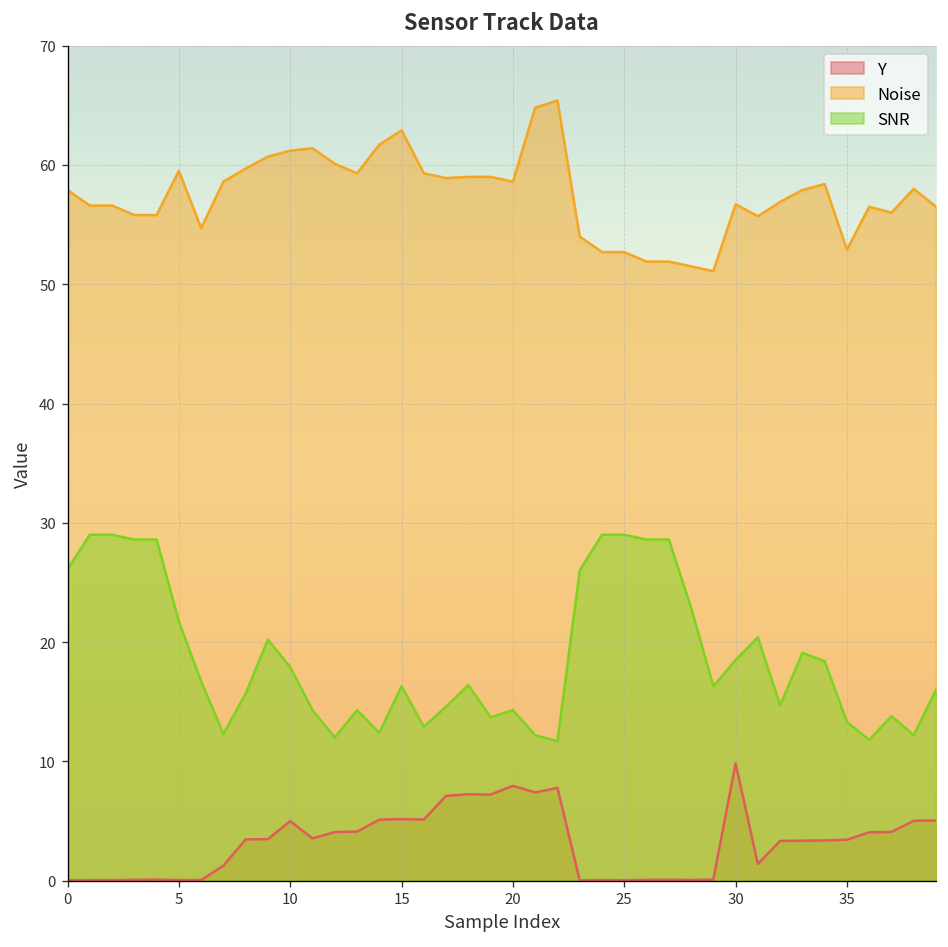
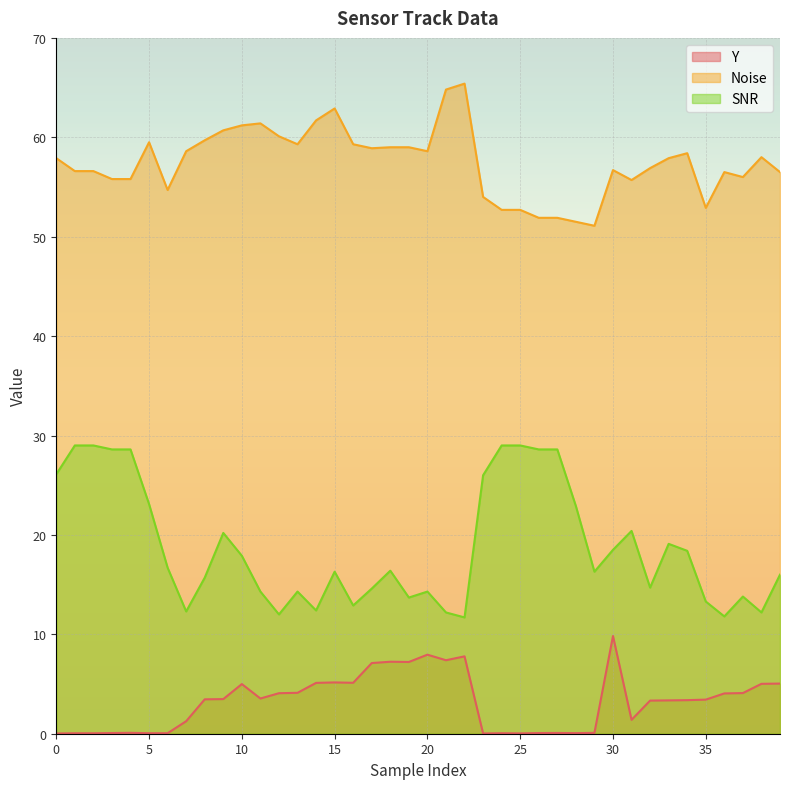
  {
    "Y": {
      "0": 0,
      "5": 0,
      "10": 5,
      "15": 5,
      "20": 8,
      "25": 0,
      "30": 10,
      "35": 3
    },
    "Noise": {
      "0": 58,
      "5": 60,
      "10": 61,
      "15": 63,
      "20": 59,
      "25": 53,
      "30": 57,
      "35": 53
    },
    "SNR": {
      "0": 26,
-     "5": 22,
+     "5": 23,
      "10": 18,
      "15": 16,
      "20": 14,
      "25": 29,
      "30": 19,
      "35": 13
    }
  }
